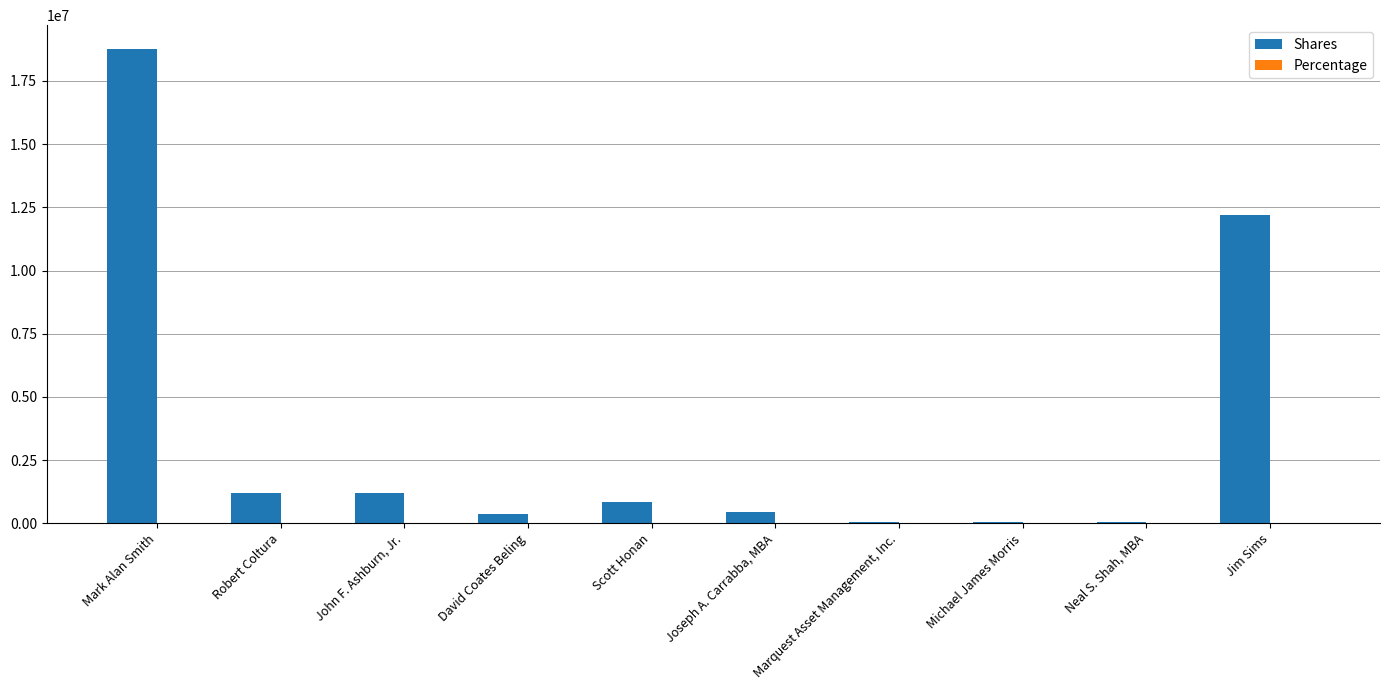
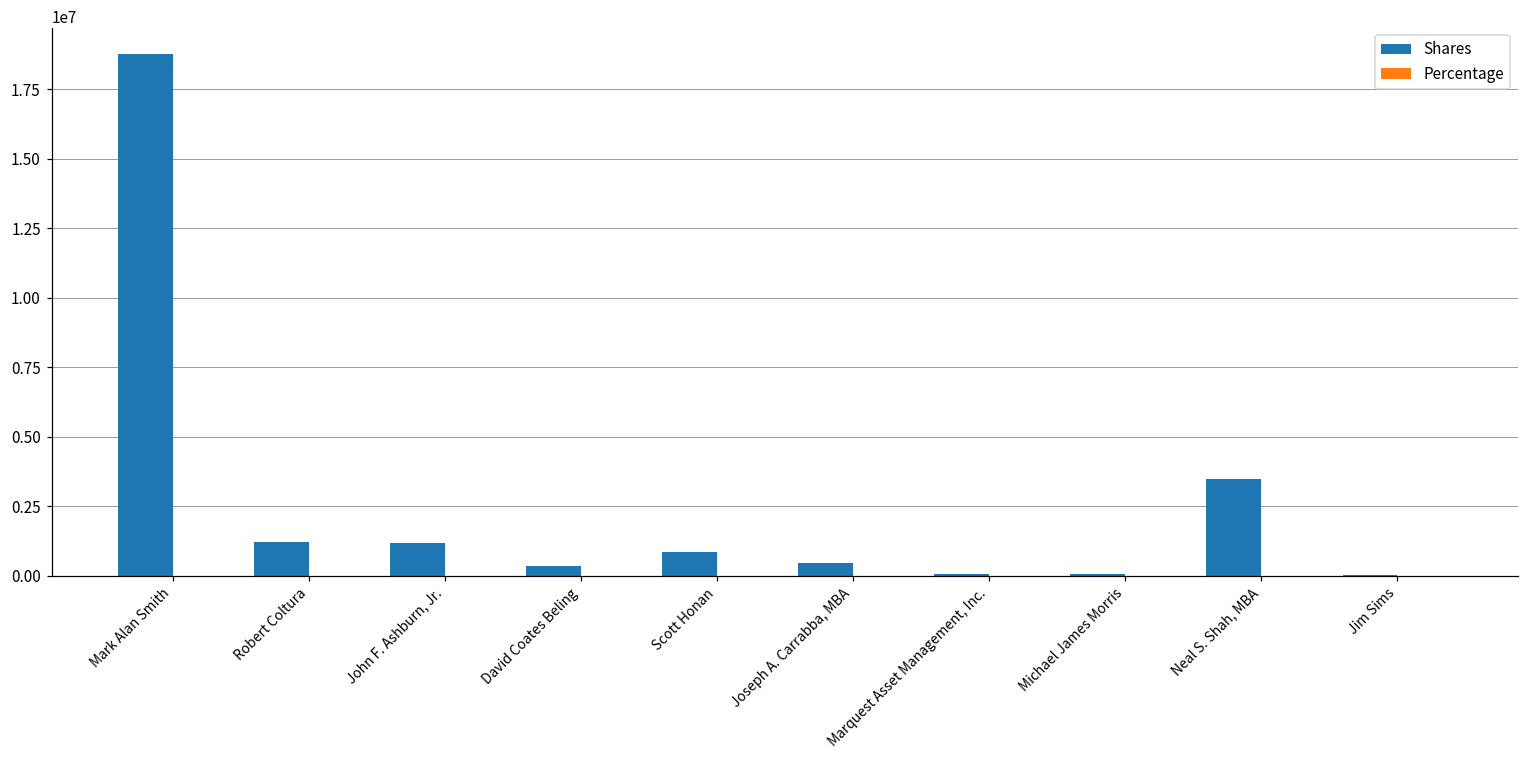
  {
    "Shares": {
      "Mark Alan Smith": 18800000,
      "Robert Coltura": 1200000,
      "John F. Ashburn, Jr.": 1200000,
      "David Coates Beling": 400000,
      "Scott Honan": 800000,
      "Joseph A. Carrabba, MBA": 400000,
-     "Neal S. Shah, MBA": 100000,
-     "Jim Sims": 12200000
+     "Neal S. Shah, MBA": 3500000,
+     "Jim Sims": 0
    }
  }
